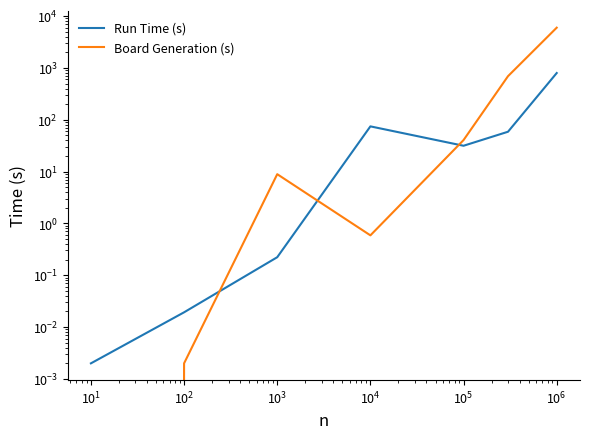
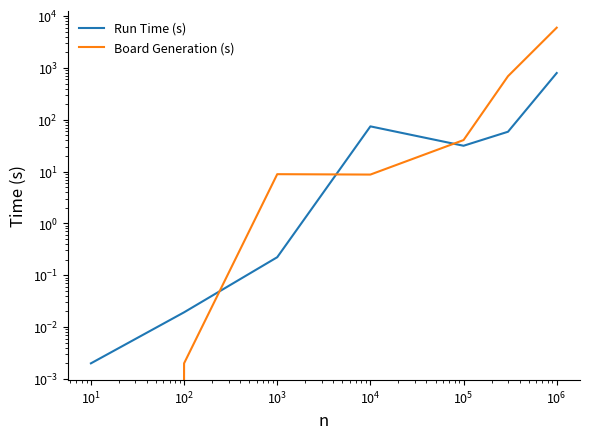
  {
    "Run Time (s)": {
      "10^1": 0.0020,
      "10^2": 0.019,
      "10^3": 0.2,
      "10^4": 70,
      "10^5": 30,
      "10^6": 800
    },
    "Board Generation (s)": {
      "10^2": 0.0020,
      "10^3": 9,
-     "10^4": 0.6,
+     "10^4": 9,
      "10^5": 40,
      "10^6": 6000
    }
  }
